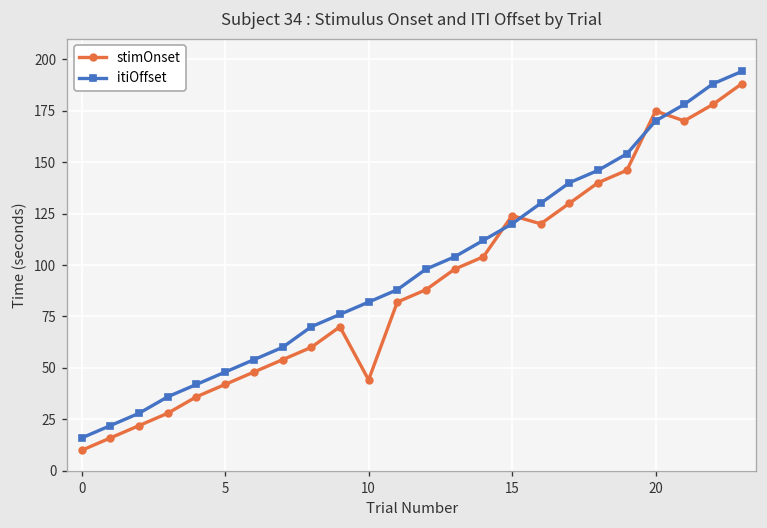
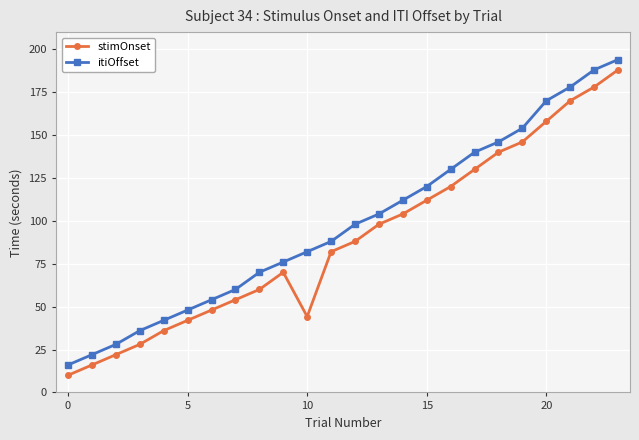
  {
    "stimOnset": {
      "0": 10,
      "5": 42,
      "10": 44,
-     "15": 124,
-     "20": 175
+     "15": 112,
+     "20": 158
    },
    "itiOffset": {
      "0": 16,
      "5": 48,
      "10": 82,
      "15": 120,
      "20": 170
    }
  }
